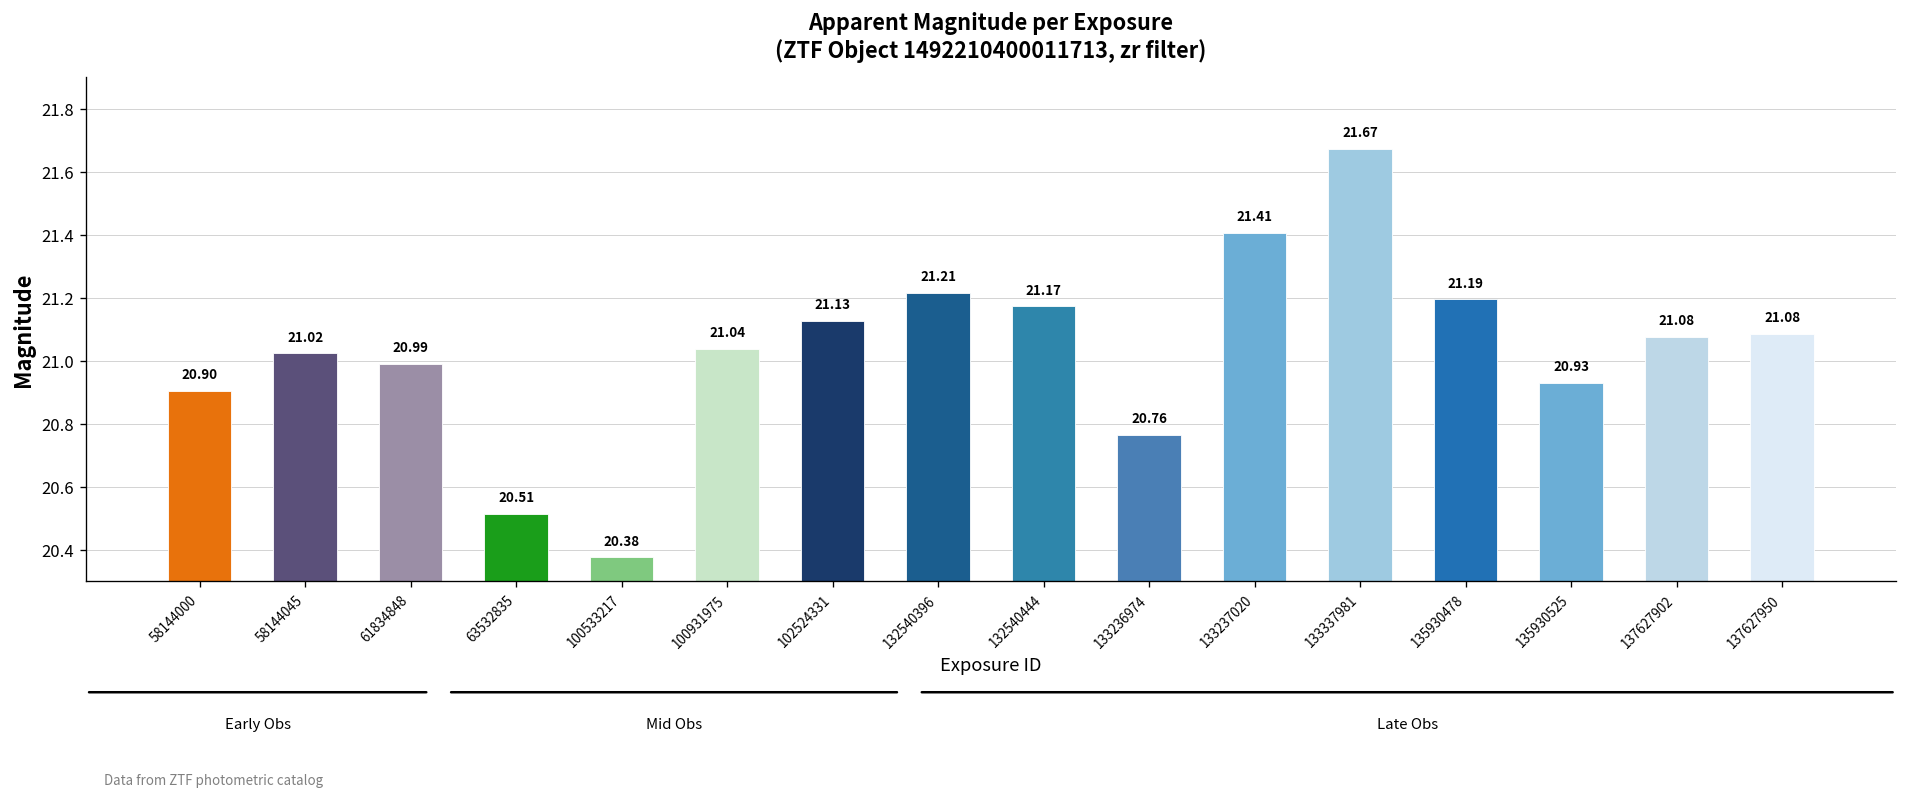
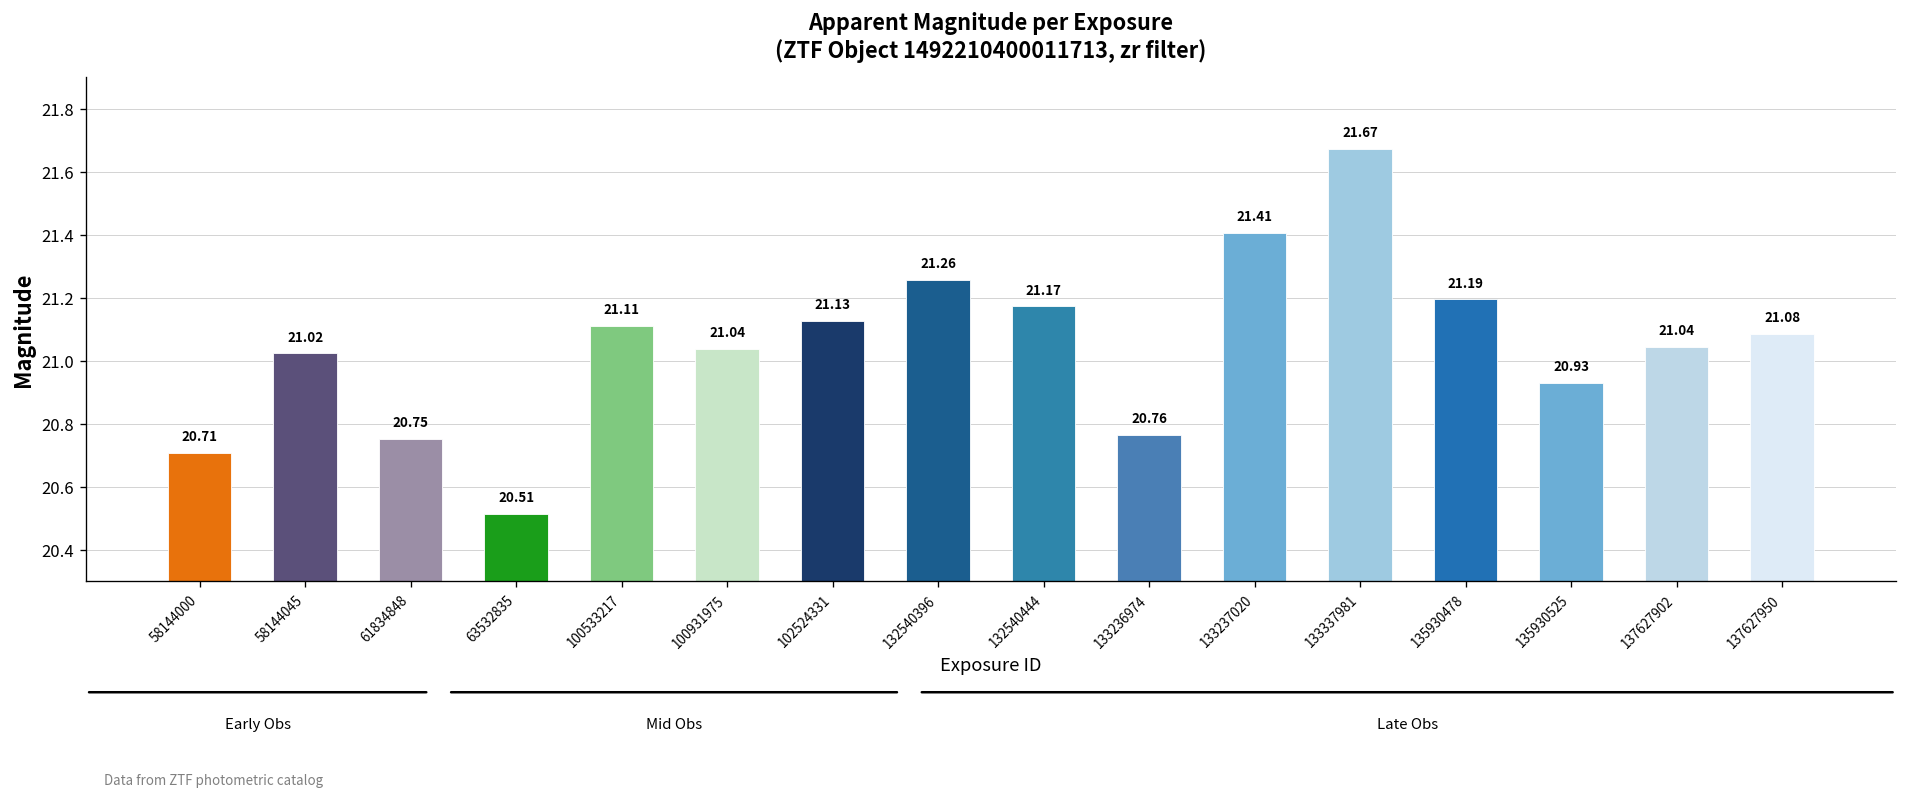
  {
-   "58144000": 20.90,
+   "58144000": 20.71,
    "58144045": 21.02,
-   "61834848": 20.99,
+   "61834848": 20.75,
    "63532835": 20.51,
-   "100533217": 20.38,
+   "100533217": 21.11,
    "100931975": 21.04,
    "102524331": 21.13,
-   "132540396": 21.21,
+   "132540396": 21.26,
    "132540444": 21.17,
    "133236974": 20.76,
    "133237020": 21.41,
    "133337981": 21.67,
    "135930478": 21.19,
    "135930525": 20.93,
-   "137627902": 21.08,
+   "137627902": 21.04,
    "137627950": 21.08
  }
